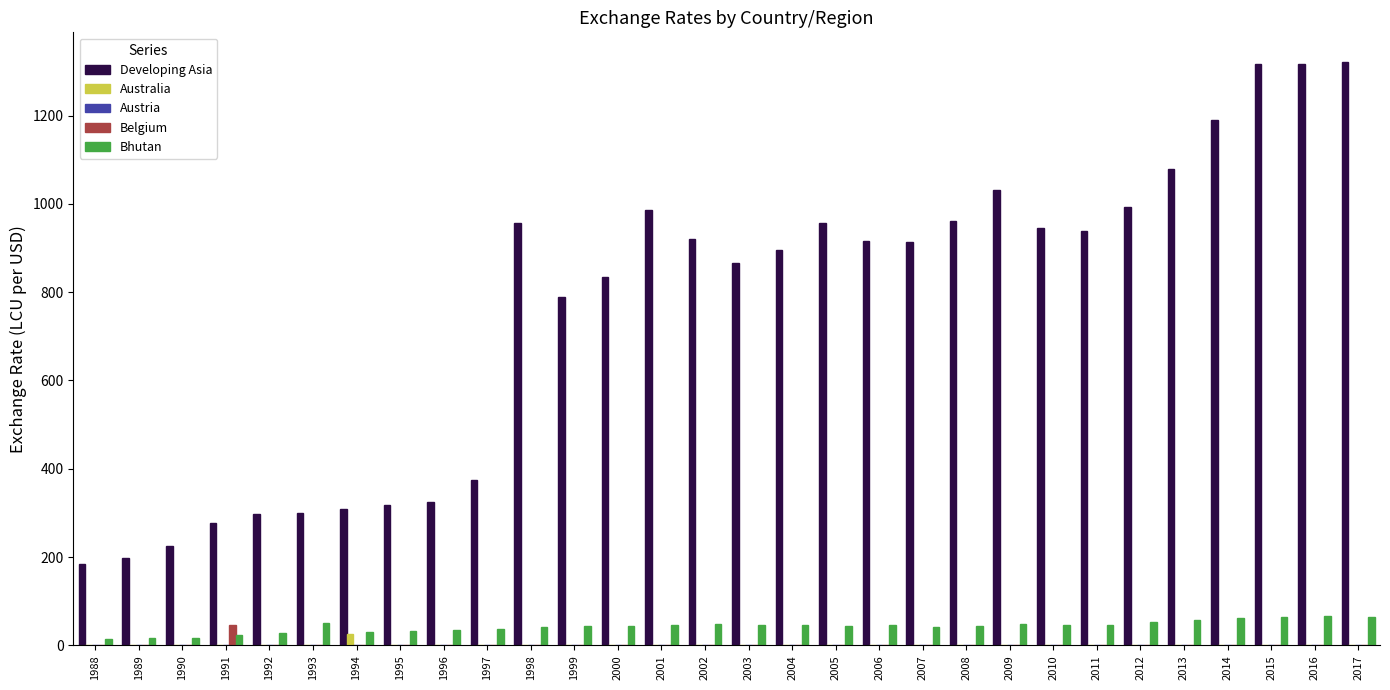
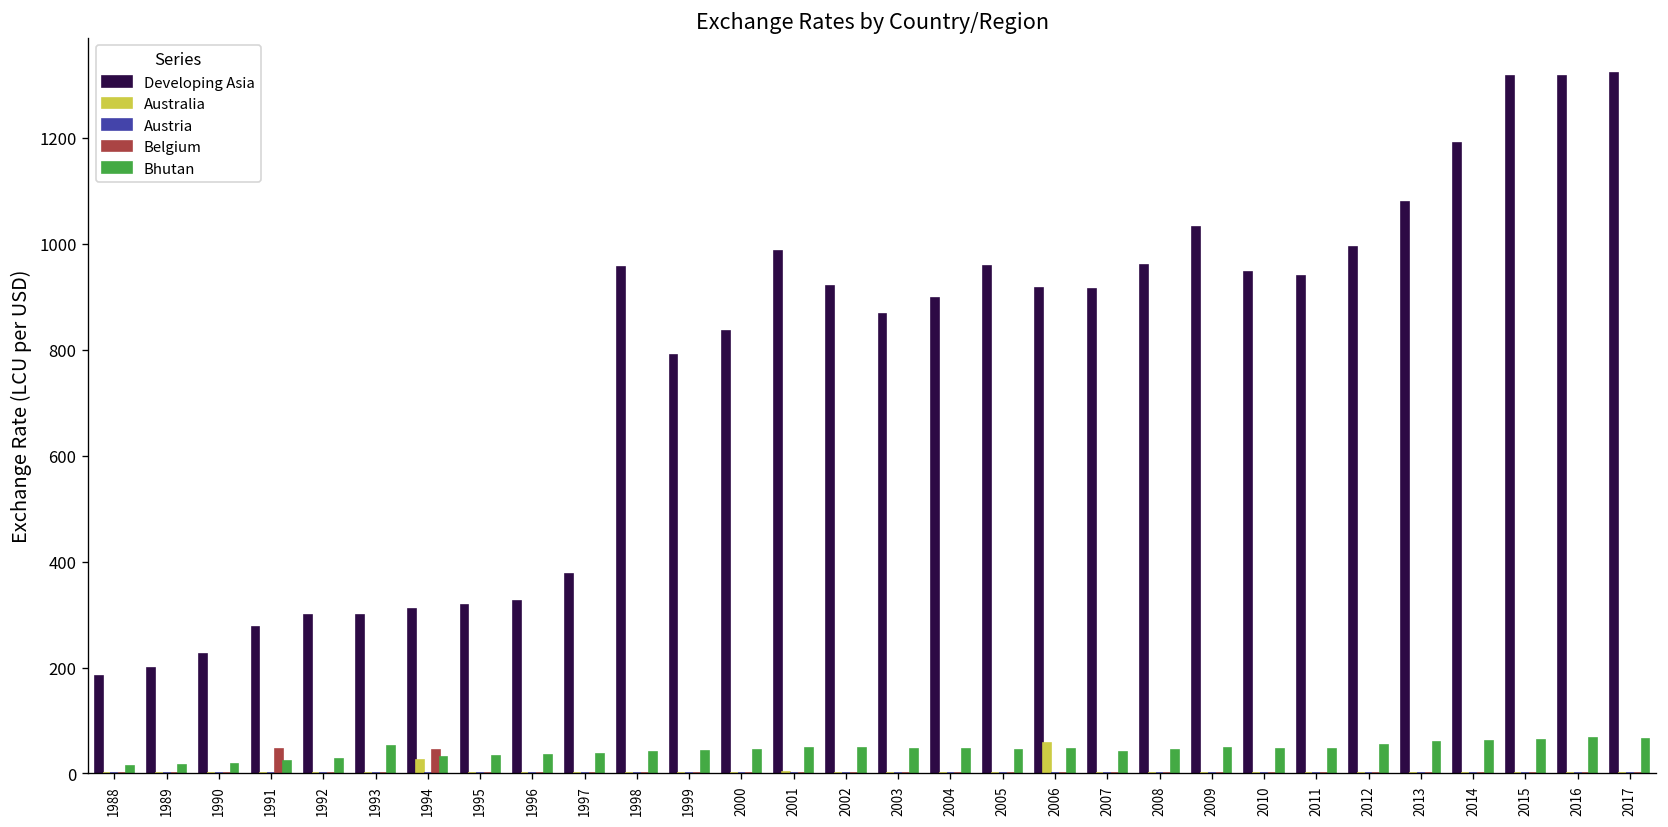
  {
    "Developing Asia": {
      "1988": 180,
      "1989": 200,
      "1990": 230,
      "1991": 280,
      "1992": 300,
      "1993": 300,
      "1994": 310,
      "1995": 320,
      "1996": 320,
      "1997": 380,
      "1998": 960,
      "1999": 790,
      "2000": 830,
      "2001": 990,
      "2002": 920,
      "2003": 870,
      "2004": 900,
      "2005": 960,
      "2006": 920,
      "2007": 910,
      "2008": 960,
      "2009": 1030,
      "2010": 950,
      "2011": 940,
      "2012": 990,
      "2013": 1080,
      "2014": 1190,
      "2015": 1320,
      "2016": 1320,
      "2017": 1320
    },
    "Australia": {
      "1994": 20,
-     "2006": 0
+     "2006": 60
    },
    "Belgium": {
      "1991": 50,
-     "1994": 0
+     "1994": 40
    },
    "Bhutan": {
      "1988": 10,
      "1989": 20,
      "1990": 20,
      "1991": 20,
      "1992": 30,
      "1993": 50,
      "1994": 30,
      "1995": 30,
      "1996": 40,
      "1997": 40,
      "1998": 40,
      "1999": 40,
      "2000": 40,
      "2001": 50,
      "2002": 50,
      "2003": 50,
      "2004": 50,
      "2005": 40,
      "2006": 50,
      "2007": 40,
      "2008": 40,
      "2009": 50,
      "2010": 50,
      "2011": 50,
      "2012": 50,
      "2013": 60,
      "2014": 60,
      "2015": 60,
      "2016": 70,
      "2017": 70
    }
  }
